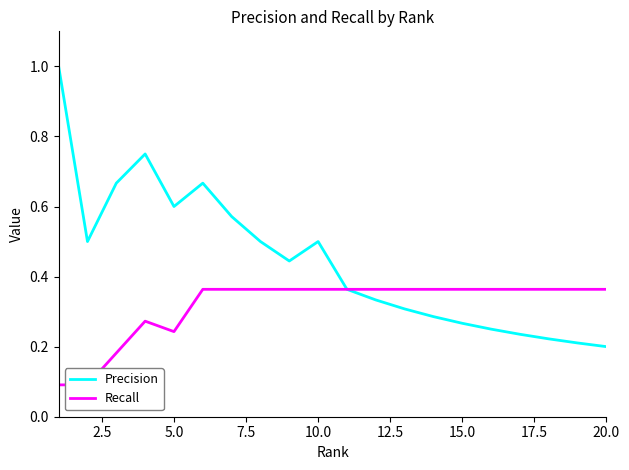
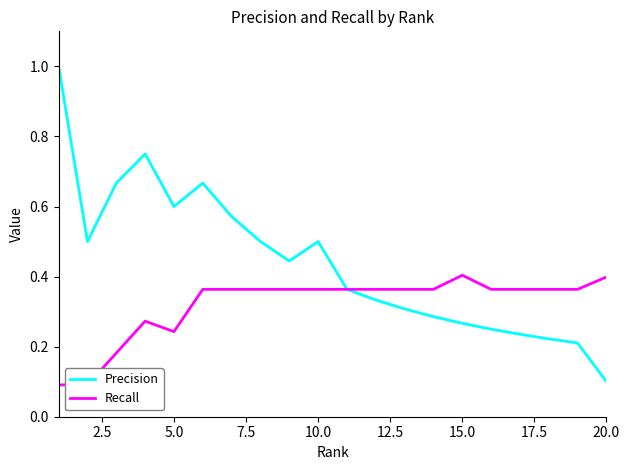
  {
    "Precision": {
      "5.0": 0.6,
      "10.0": 0.5,
      "15.0": 0.27,
-     "20.0": 0.2
+     "20.0": 0.1
    },
    "Recall": {
      "5.0": 0.24,
      "10.0": 0.36,
-     "15.0": 0.36,
-     "20.0": 0.36
+     "15.0": 0.40,
+     "20.0": 0.40
    }
  }
